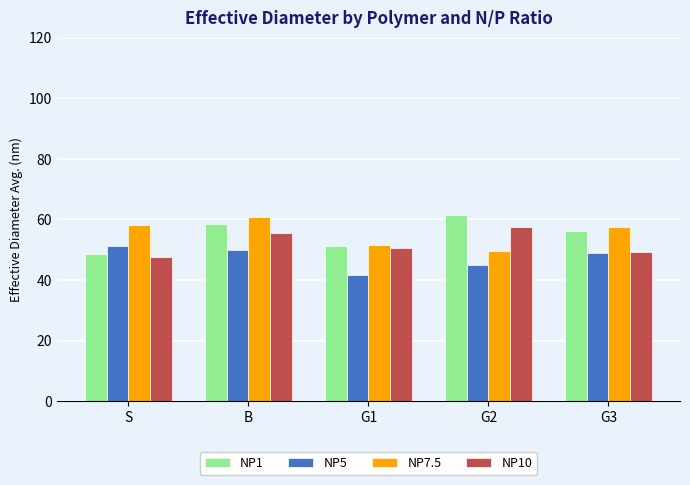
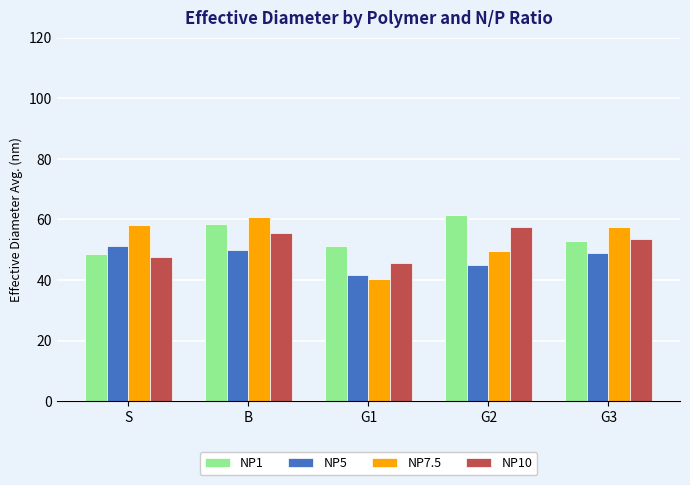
  {
    "NP1": {
      "S": 49,
      "B": 59,
      "G1": 51,
      "G2": 61,
-     "G3": 56
+     "G3": 53
    },
    "NP5": {
      "S": 51,
      "B": 50,
      "G1": 42,
      "G2": 45,
      "G3": 49
    },
    "NP7.5": {
      "S": 58,
      "B": 61,
-     "G1": 52,
+     "G1": 40,
      "G2": 50,
      "G3": 57
    },
    "NP10": {
      "S": 48,
      "B": 56,
-     "G1": 50,
+     "G1": 46,
      "G2": 58,
-     "G3": 49
+     "G3": 54
    }
  }
